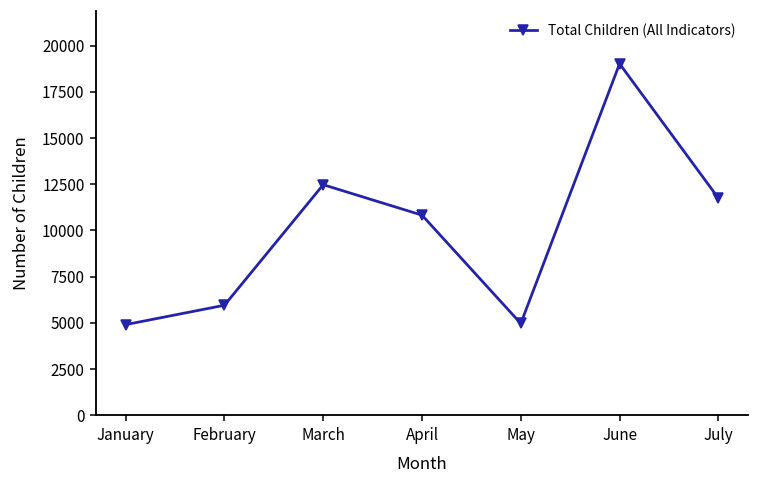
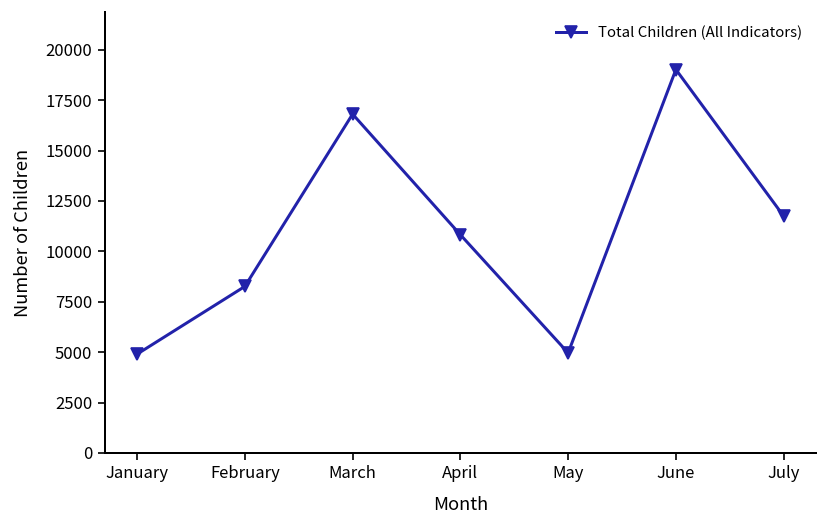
  {
    "January": 4900,
-   "February": 6000,
-   "March": 12500,
+   "February": 8300,
+   "March": 16800,
    "April": 10800,
    "May": 5000,
    "June": 19000,
    "July": 11700
  }
